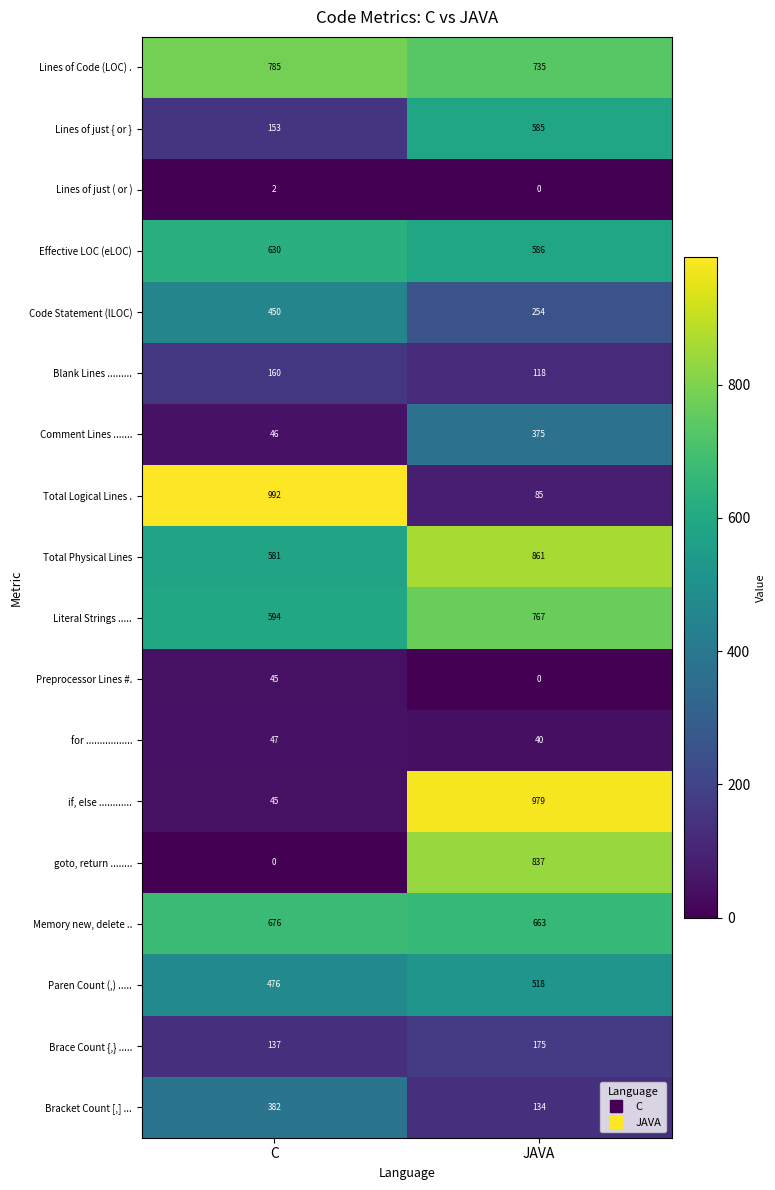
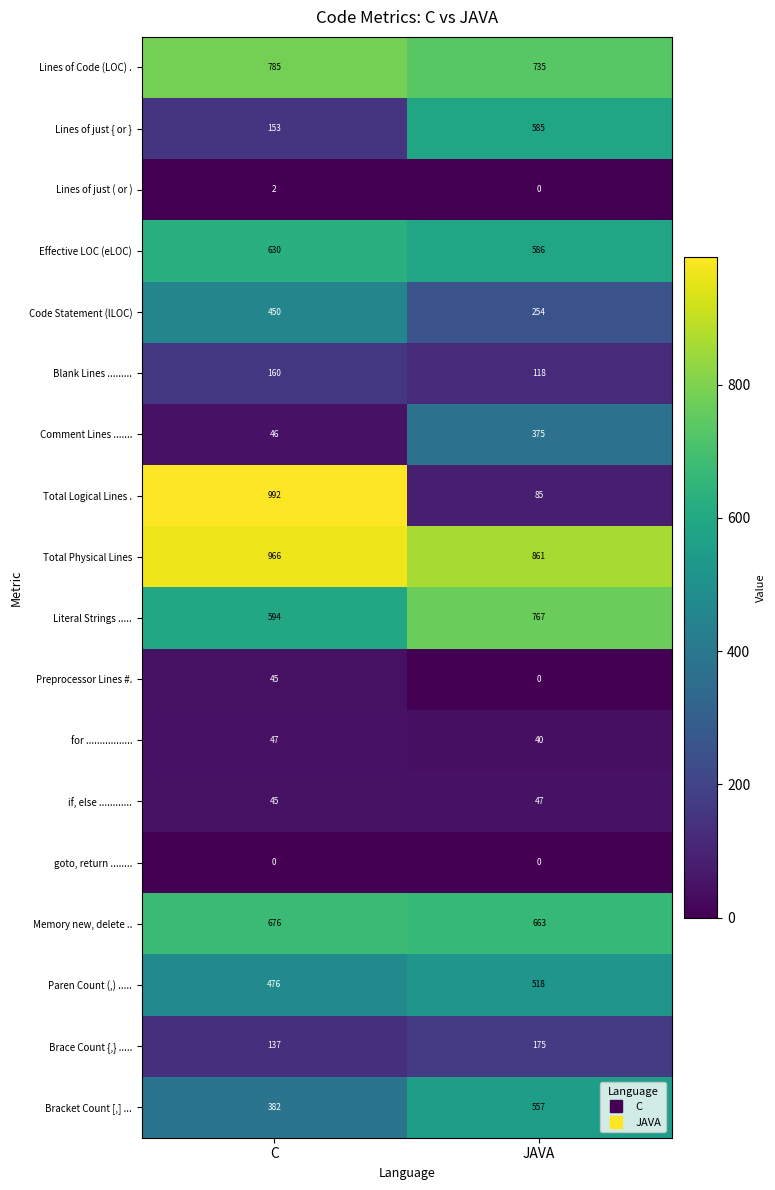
  {
    "Lines of Code (LOC) .": {
      "C": 785,
      "JAVA": 735
    },
    "Lines of just { or }": {
      "C": 153,
      "JAVA": 585
    },
    "Lines of just ( or )": {
      "C": 2,
      "JAVA": 0
    },
    "Effective LOC (eLOC)": {
      "C": 630,
      "JAVA": 586
    },
    "Code Statement (lLOC)": {
      "C": 450,
      "JAVA": 254
    },
    "Blank Lines .........": {
      "C": 160,
      "JAVA": 118
    },
    "Comment Lines .......": {
      "C": 46,
      "JAVA": 375
    },
    "Total Logical Lines .": {
      "C": 992,
      "JAVA": 85
    },
    "Total Physical Lines": {
-     "C": 581,
+     "C": 966,
      "JAVA": 861
    },
    "Literal Strings .....": {
      "C": 594,
      "JAVA": 767
    },
    "Preprocessor Lines #.": {
      "C": 45,
      "JAVA": 0
    },
    "for .................": {
      "C": 47,
      "JAVA": 40
    },
    "if, else ............": {
      "C": 45,
-     "JAVA": 979
+     "JAVA": 47
    },
    "goto, return ........": {
      "C": 0,
-     "JAVA": 837
+     "JAVA": 0
    },
    "Memory new, delete ..": {
      "C": 676,
      "JAVA": 663
    },
    "Paren Count (,) .....": {
      "C": 476,
      "JAVA": 518
    },
    "Brace Count {,} .....": {
      "C": 137,
      "JAVA": 175
    },
    "Bracket Count [,] ...": {
      "C": 382,
-     "JAVA": 134
+     "JAVA": 557
    }
  }
